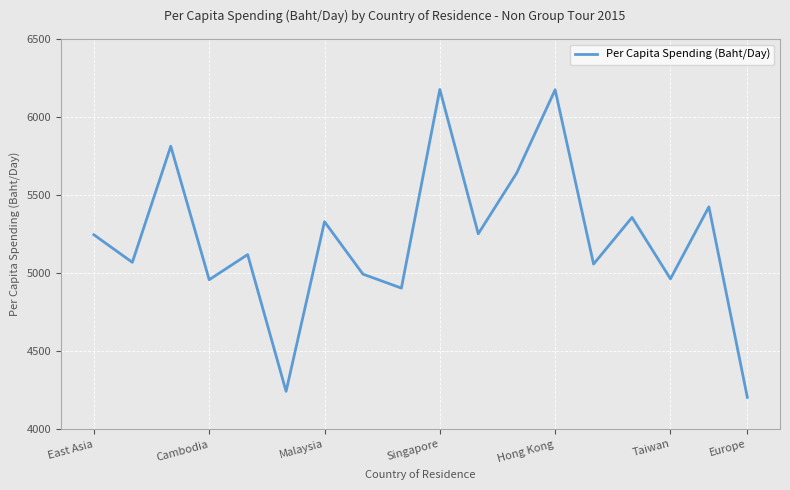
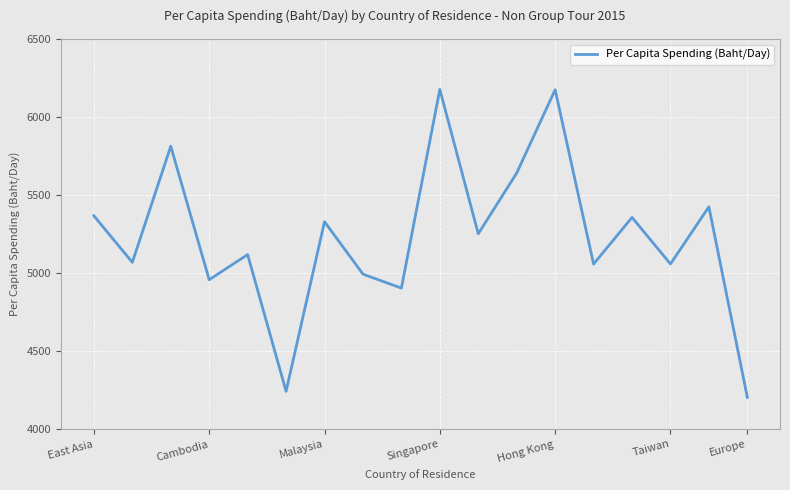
  {
-   "East Asia": 5250,
+   "East Asia": 5370,
    "Cambodia": 4960,
    "Malaysia": 5330,
    "Singapore": 6180,
    "Hong Kong": 6170,
-   "Taiwan": 4960,
+   "Taiwan": 5060,
    "Europe": 4200
  }
